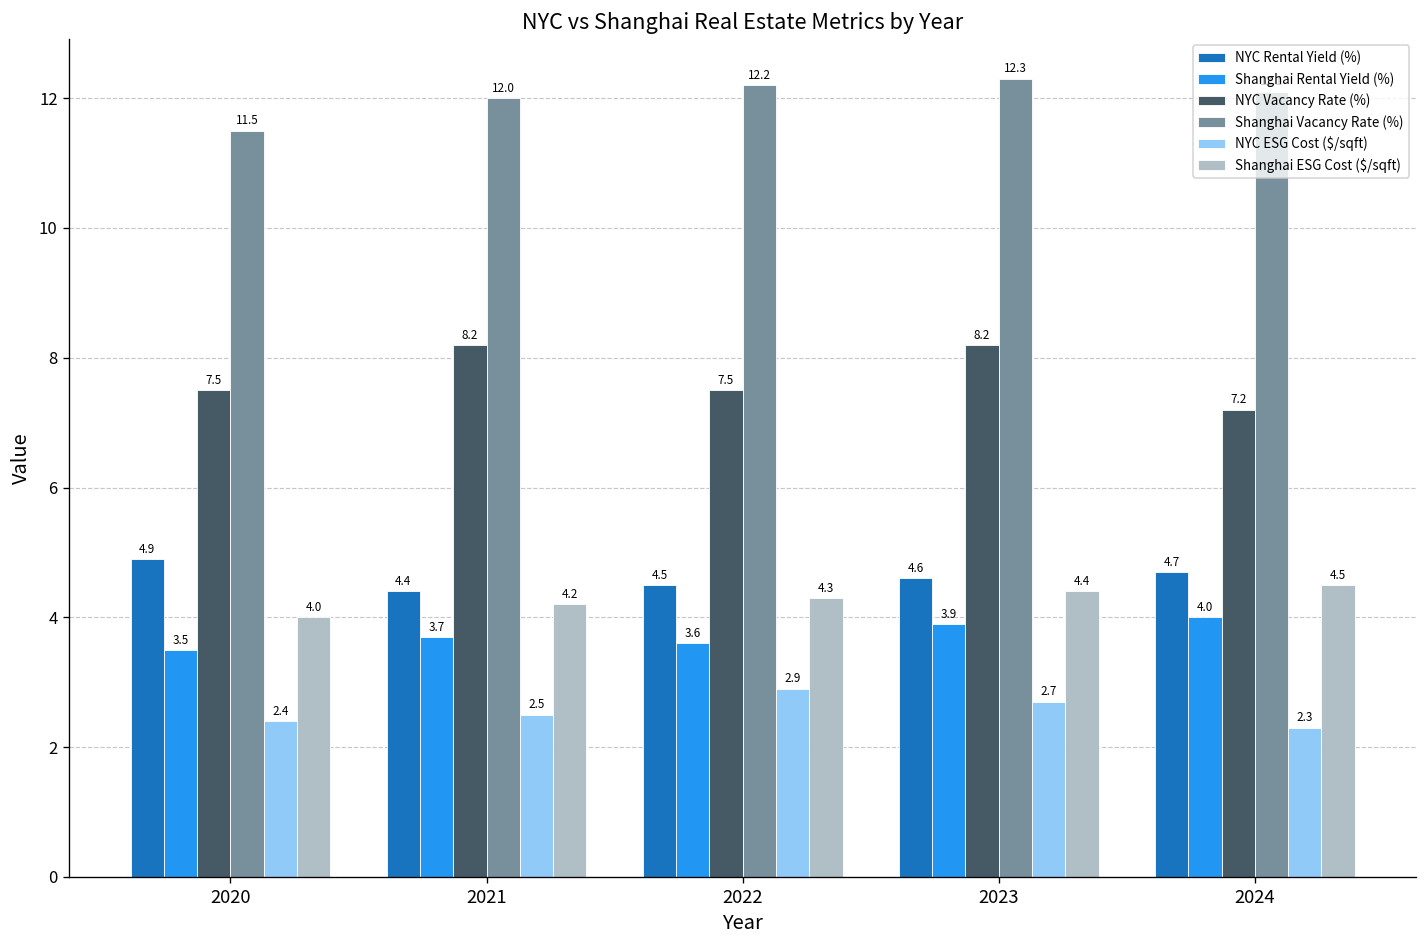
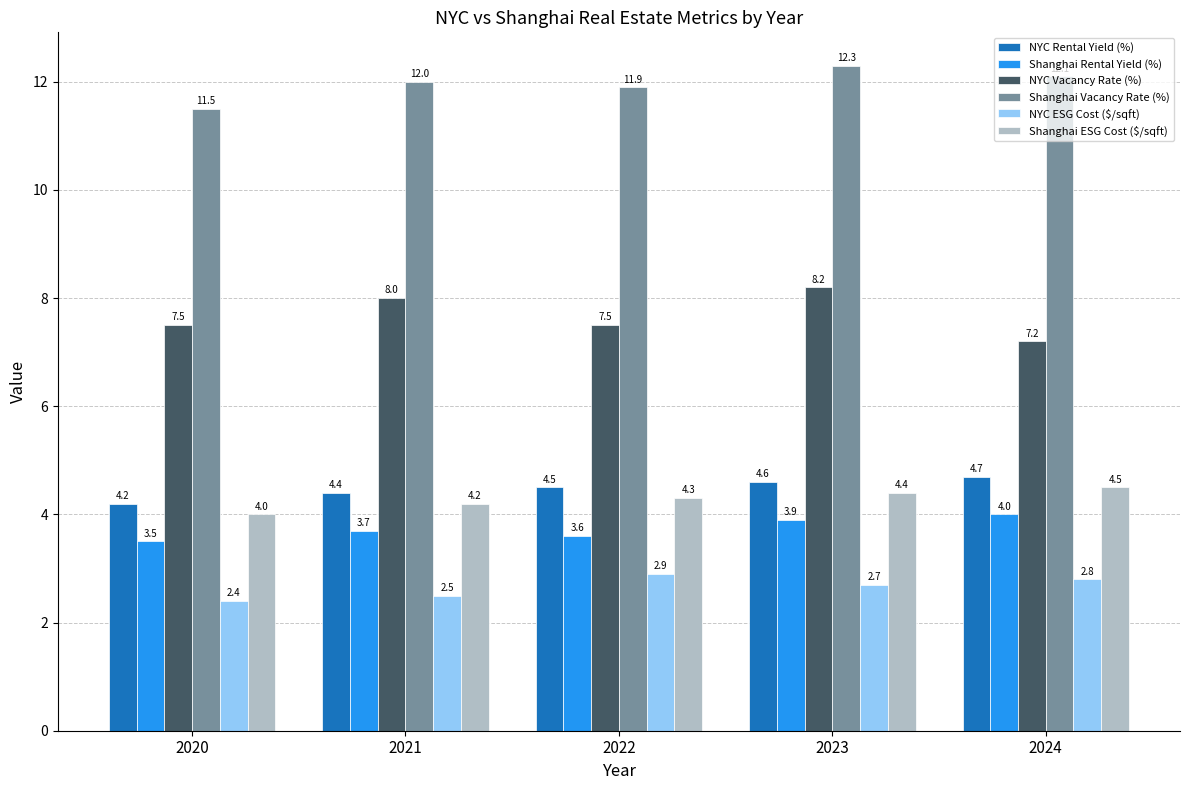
  {
    "NYC Rental Yield (%)": {
-     "2020": 4.9,
+     "2020": 4.2,
      "2021": 4.4,
      "2022": 4.5,
      "2023": 4.6,
      "2024": 4.7
    },
    "Shanghai Rental Yield (%)": {
      "2020": 3.5,
      "2021": 3.7,
      "2022": 3.6,
      "2023": 3.9,
      "2024": 4.0
    },
    "NYC Vacancy Rate (%)": {
      "2020": 7.5,
-     "2021": 8.2,
+     "2021": 8.0,
      "2022": 7.5,
      "2023": 8.2,
      "2024": 7.2
    },
    "Shanghai Vacancy Rate (%)": {
      "2020": 11.5,
      "2021": 12.0,
-     "2022": 12.2,
+     "2022": 11.9,
      "2023": 12.3
    },
    "NYC ESG Cost ($/sqft)": {
      "2020": 2.4,
      "2021": 2.5,
      "2022": 2.9,
      "2023": 2.7,
-     "2024": 2.3
+     "2024": 2.8
    },
    "Shanghai ESG Cost ($/sqft)": {
      "2020": 4.0,
      "2021": 4.2,
      "2022": 4.3,
      "2023": 4.4,
      "2024": 4.5
    }
  }
